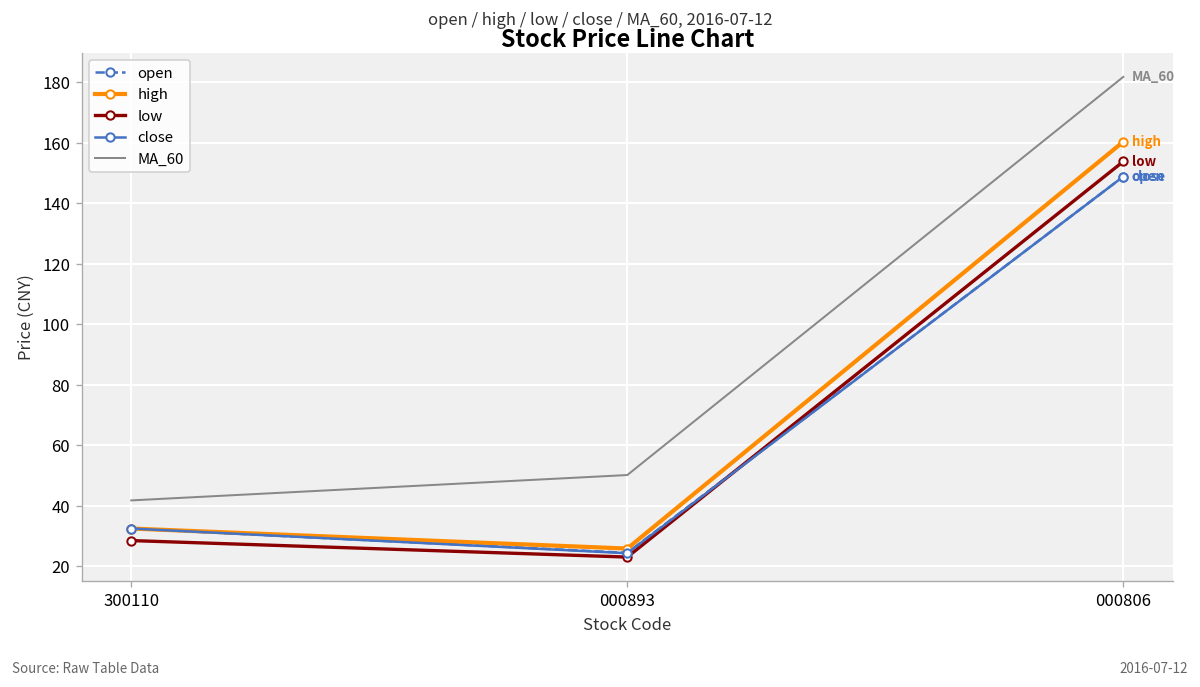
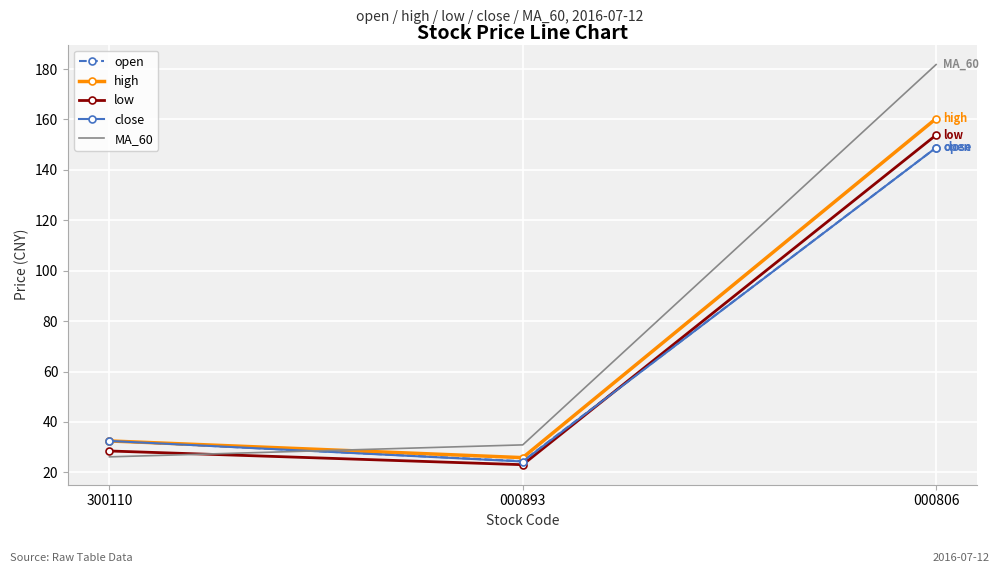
  {
    "high": {
      "000893": 26,
      "000806": 160
    },
    "low": {
      "300110": 28,
      "000893": 23,
      "000806": 154
    },
    "MA_60": {
-     "300110": 42,
-     "000893": 50
+     "300110": 26,
+     "000893": 31
    }
  }
